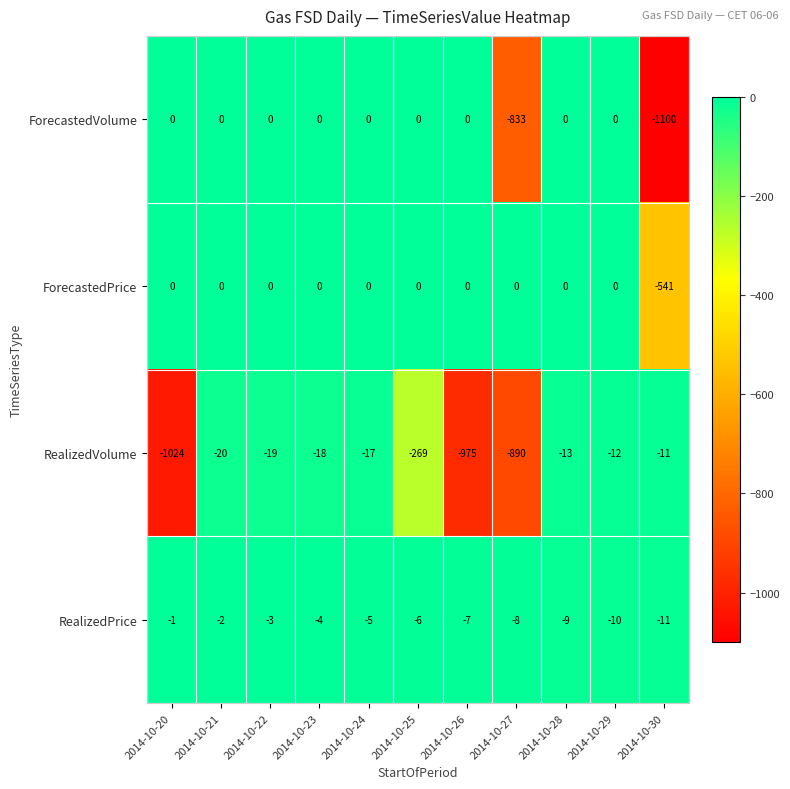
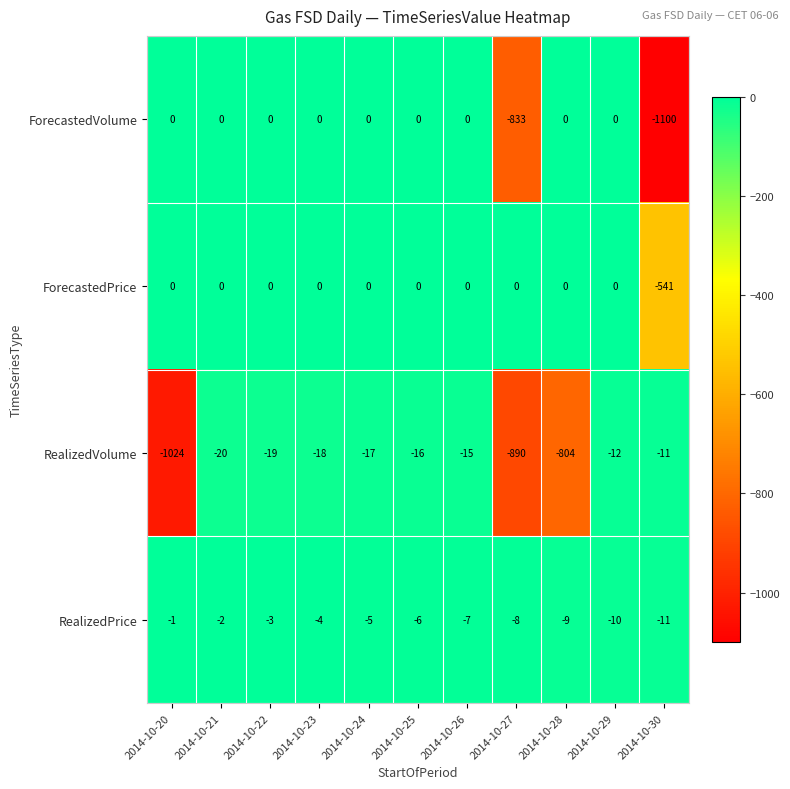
  {
    "ForecastedVolume": {
      "2014-10-20": 0,
      "2014-10-21": 0,
      "2014-10-22": 0,
      "2014-10-23": 0,
      "2014-10-24": 0,
      "2014-10-25": 0,
      "2014-10-26": 0,
      "2014-10-27": -833,
      "2014-10-28": 0,
      "2014-10-29": 0,
      "2014-10-30": -1100
    },
    "ForecastedPrice": {
      "2014-10-20": 0,
      "2014-10-21": 0,
      "2014-10-22": 0,
      "2014-10-23": 0,
      "2014-10-24": 0,
      "2014-10-25": 0,
      "2014-10-26": 0,
      "2014-10-27": 0,
      "2014-10-28": 0,
      "2014-10-29": 0,
      "2014-10-30": -541
    },
    "RealizedVolume": {
      "2014-10-20": -1024,
      "2014-10-21": -20,
      "2014-10-22": -19,
      "2014-10-23": -18,
      "2014-10-24": -17,
-     "2014-10-25": -269,
-     "2014-10-26": -975,
+     "2014-10-25": -16,
+     "2014-10-26": -15,
      "2014-10-27": -890,
-     "2014-10-28": -13,
+     "2014-10-28": -804,
      "2014-10-29": -12,
      "2014-10-30": -11
    },
    "RealizedPrice": {
      "2014-10-20": -1,
      "2014-10-21": -2,
      "2014-10-22": -3,
      "2014-10-23": -4,
      "2014-10-24": -5,
      "2014-10-25": -6,
      "2014-10-26": -7,
      "2014-10-27": -8,
      "2014-10-28": -9,
      "2014-10-29": -10,
      "2014-10-30": -11
    }
  }
